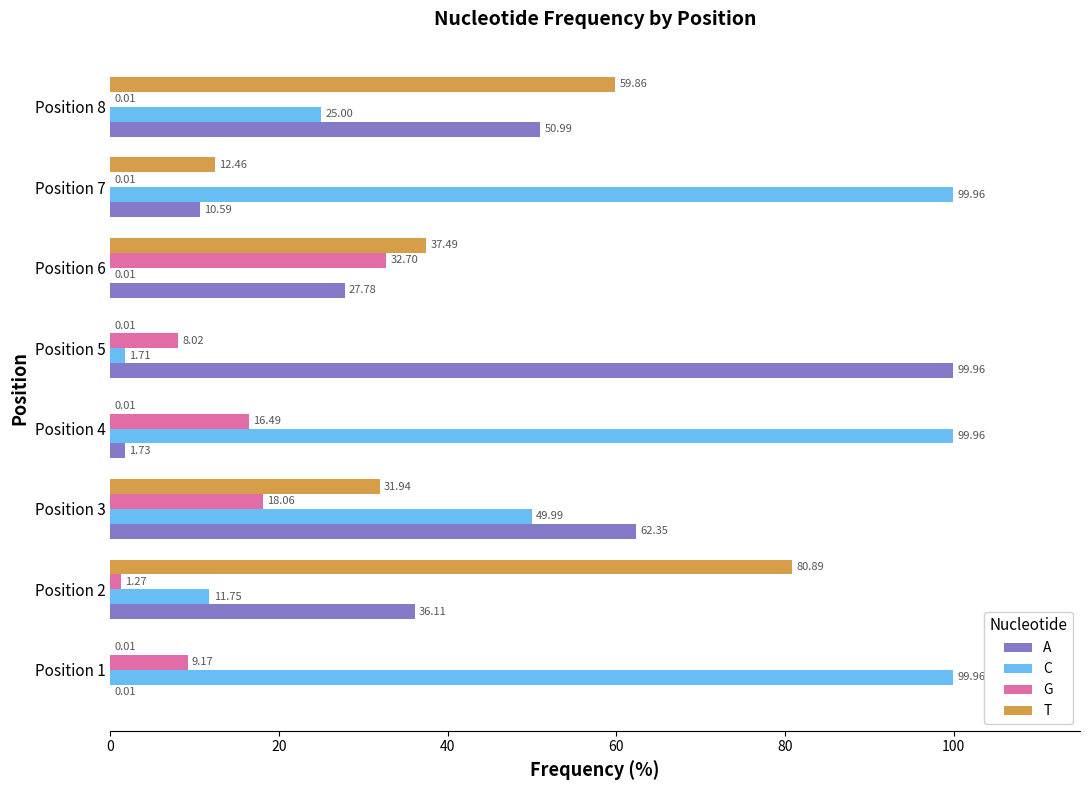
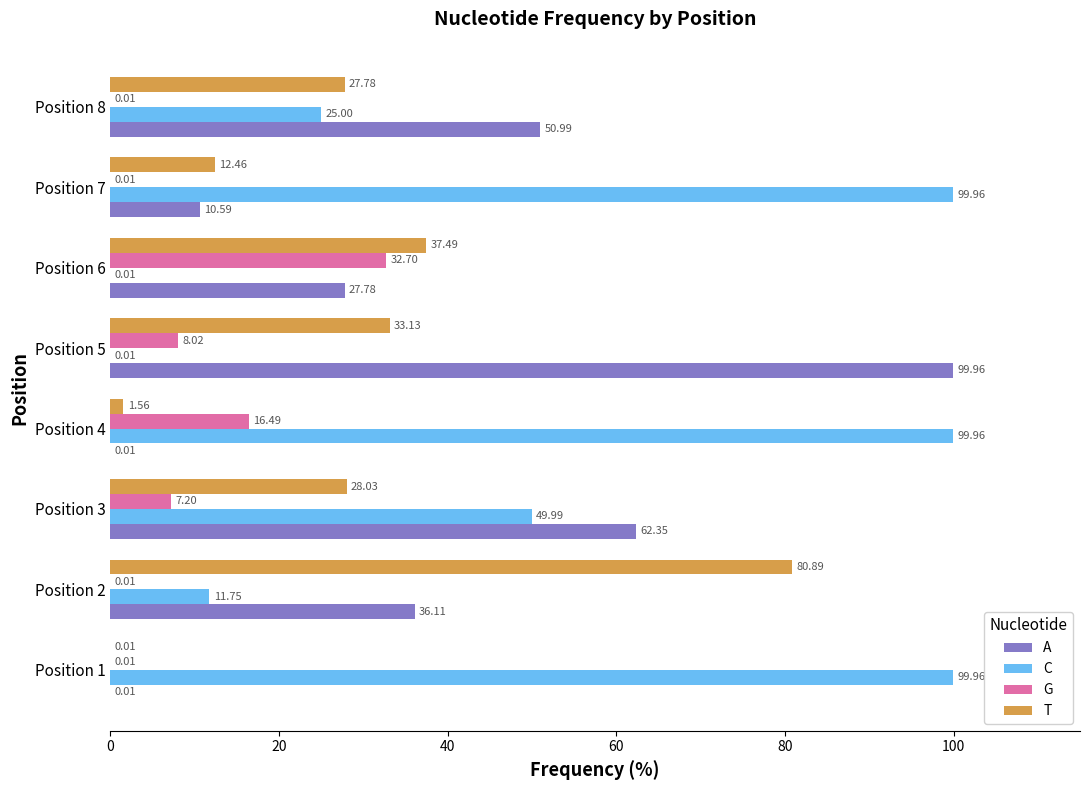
  {
    "A": {
      "Position 8": 50.99,
      "Position 7": 10.59,
      "Position 6": 27.78,
      "Position 5": 99.96,
-     "Position 4": 1.73,
+     "Position 4": 0.01,
      "Position 3": 62.35,
      "Position 2": 36.11,
      "Position 1": 0.01
    },
    "C": {
      "Position 8": 25.00,
      "Position 7": 99.96,
      "Position 6": 0.01,
-     "Position 5": 1.71,
+     "Position 5": 0.01,
      "Position 4": 99.96,
      "Position 3": 49.99,
      "Position 2": 11.75
    },
    "G": {
      "Position 8": 0.01,
      "Position 7": 0.01,
      "Position 6": 32.70,
      "Position 5": 8.02,
      "Position 4": 16.49,
-     "Position 3": 18.06,
-     "Position 2": 1.27,
-     "Position 1": 9.17
+     "Position 3": 7.20,
+     "Position 2": 0.01,
+     "Position 1": 0.01
    },
    "T": {
-     "Position 8": 59.86,
+     "Position 8": 27.78,
      "Position 7": 12.46,
      "Position 6": 37.49,
-     "Position 5": 0.01,
-     "Position 4": 0.01,
-     "Position 3": 31.94,
+     "Position 5": 33.13,
+     "Position 4": 1.56,
+     "Position 3": 28.03,
      "Position 2": 80.89,
      "Position 1": 0.01
    }
  }
